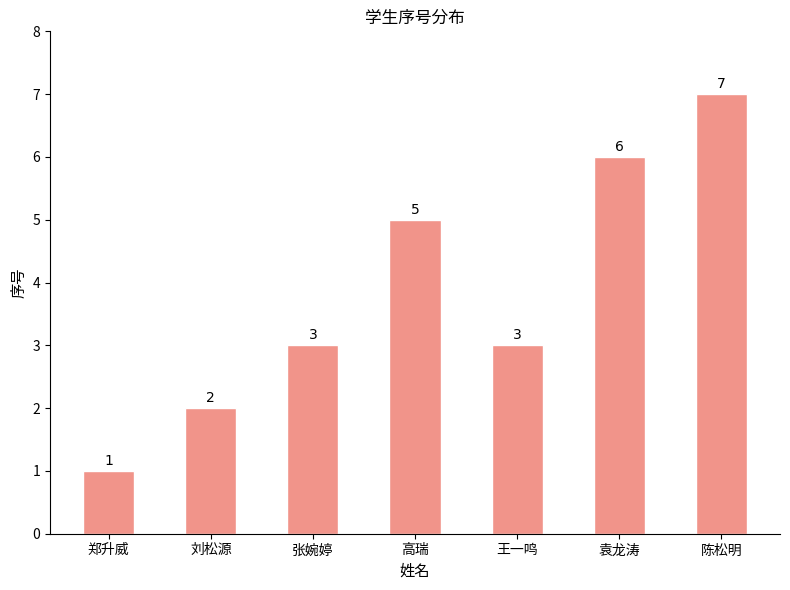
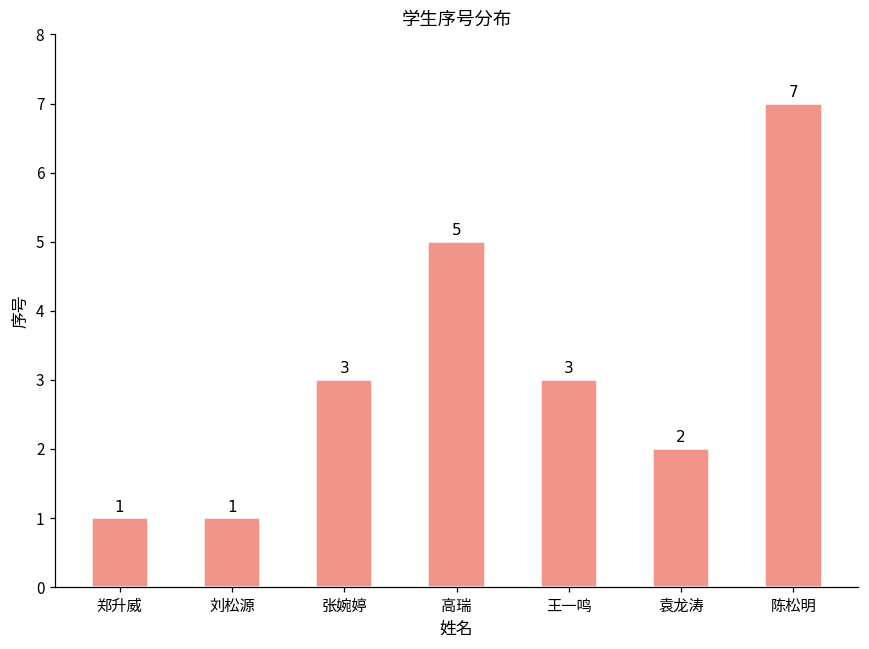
  {
    "郑升威": 1,
-   "刘松源": 2,
+   "刘松源": 1,
    "张婉婷": 3,
    "高瑞": 5,
    "王一鸣": 3,
-   "袁龙涛": 6,
+   "袁龙涛": 2,
    "陈松明": 7
  }
